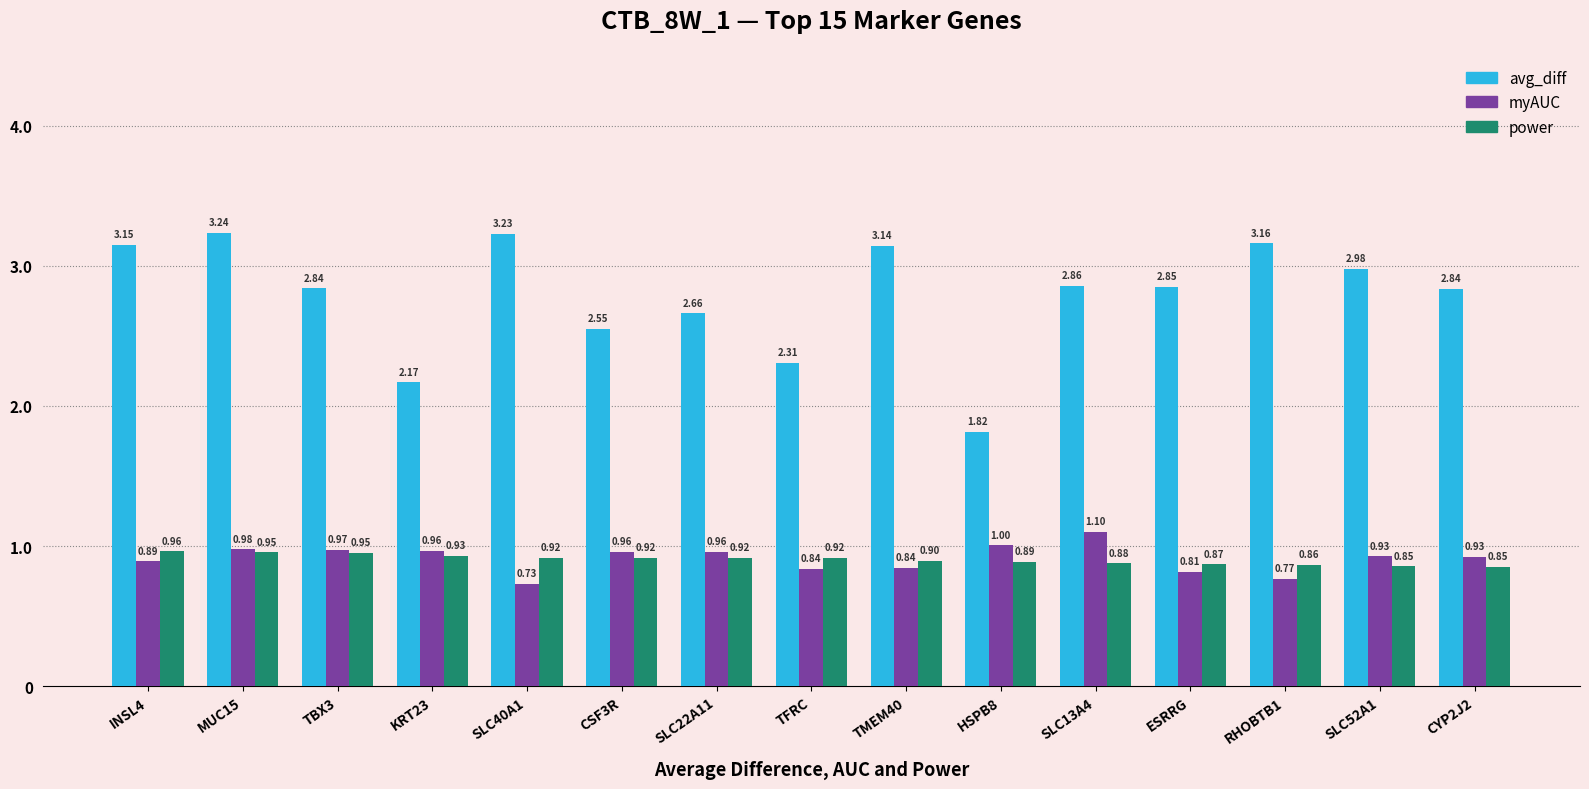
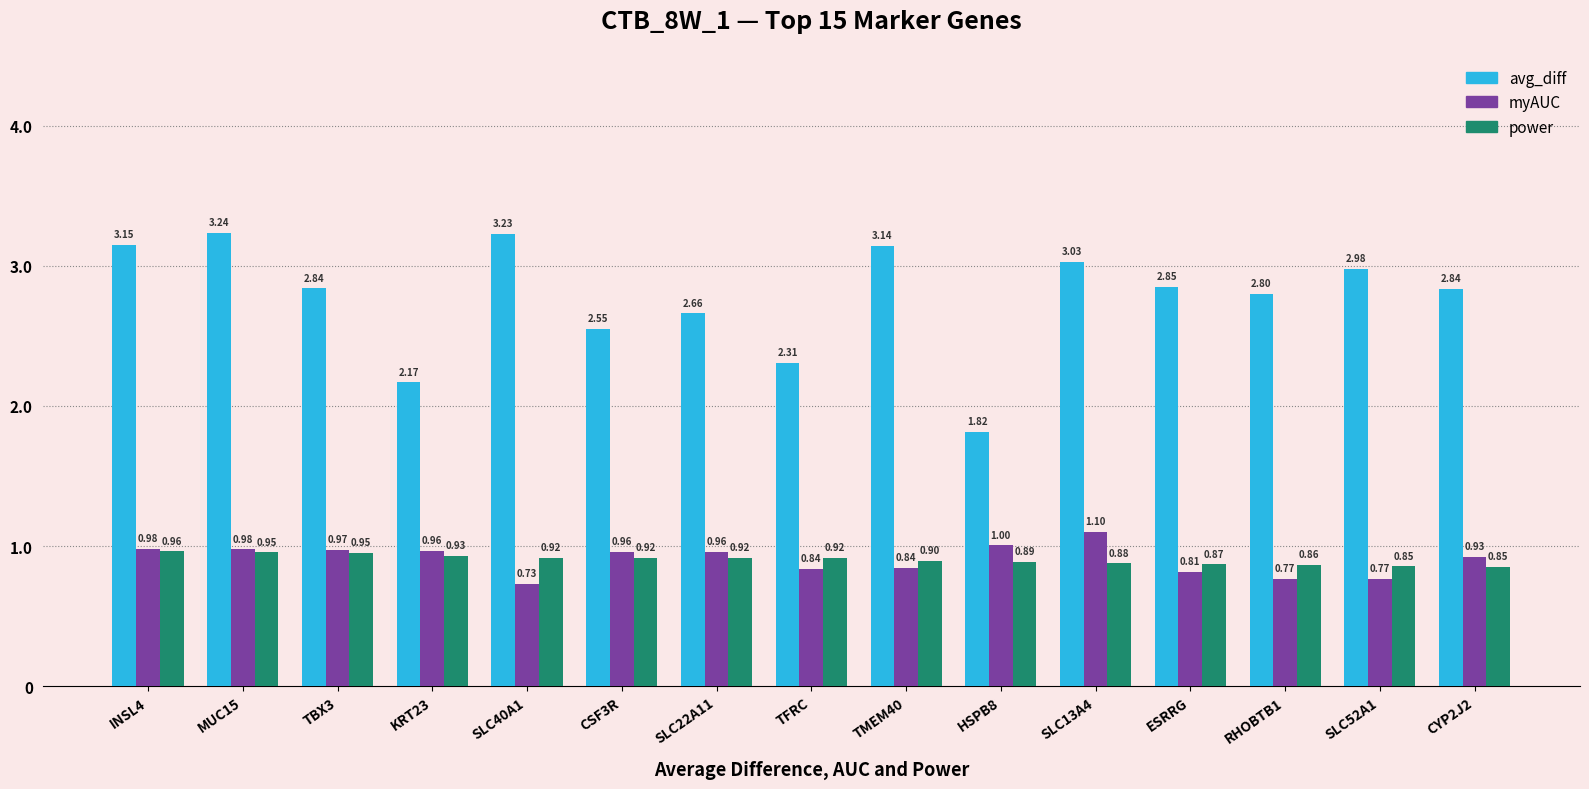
  {
    "avg_diff": {
      "INSL4": 3.15,
      "MUC15": 3.24,
      "TBX3": 2.84,
      "KRT23": 2.17,
      "SLC40A1": 3.23,
      "CSF3R": 2.55,
      "SLC22A11": 2.66,
      "TFRC": 2.31,
      "TMEM40": 3.14,
      "HSPB8": 1.82,
-     "SLC13A4": 2.86,
+     "SLC13A4": 3.03,
      "ESRRG": 2.85,
-     "RHOBTB1": 3.16,
+     "RHOBTB1": 2.80,
      "SLC52A1": 2.98,
      "CYP2J2": 2.84
    },
    "myAUC": {
-     "INSL4": 0.89,
+     "INSL4": 0.98,
      "MUC15": 0.98,
      "TBX3": 0.97,
      "KRT23": 0.96,
      "SLC40A1": 0.73,
      "CSF3R": 0.96,
      "SLC22A11": 0.96,
      "TFRC": 0.84,
      "TMEM40": 0.84,
      "HSPB8": 1.00,
      "SLC13A4": 1.10,
      "ESRRG": 0.81,
      "RHOBTB1": 0.77,
-     "SLC52A1": 0.93,
+     "SLC52A1": 0.77,
      "CYP2J2": 0.93
    },
    "power": {
      "INSL4": 0.96,
      "MUC15": 0.95,
      "TBX3": 0.95,
      "KRT23": 0.93,
      "SLC40A1": 0.92,
      "CSF3R": 0.92,
      "SLC22A11": 0.92,
      "TFRC": 0.92,
      "TMEM40": 0.90,
      "HSPB8": 0.89,
      "SLC13A4": 0.88,
      "ESRRG": 0.87,
      "RHOBTB1": 0.86,
      "SLC52A1": 0.85,
      "CYP2J2": 0.85
    }
  }
